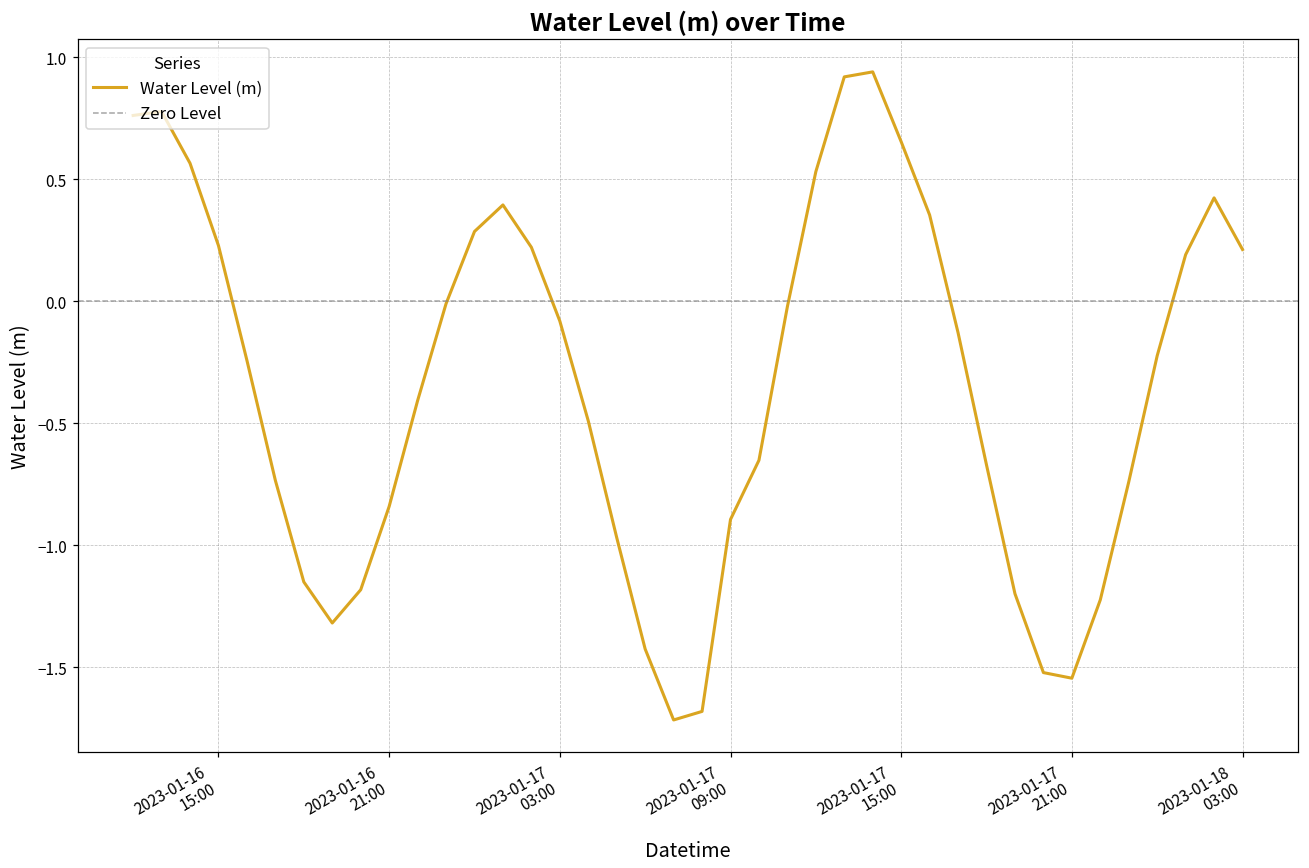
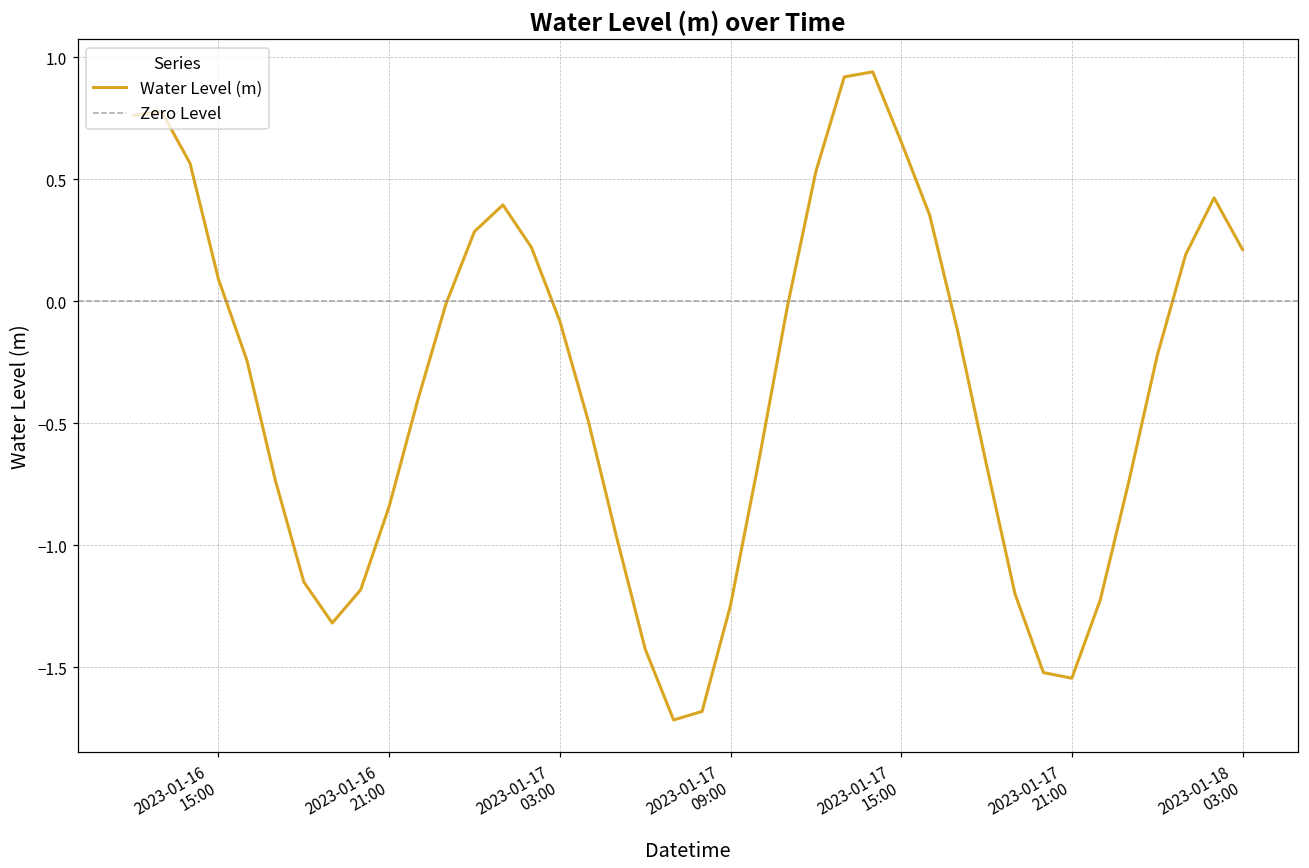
  {
-   "2023-01-16 15:00": 0.23,
+   "2023-01-16 15:00": 0.09,
    "2023-01-16 21:00": -0.84,
    "2023-01-17 03:00": -0.08,
-   "2023-01-17 09:00": -0.89,
+   "2023-01-17 09:00": -1.25,
    "2023-01-17 15:00": 0.65,
    "2023-01-17 21:00": -1.54,
    "2023-01-18 03:00": 0.21
  }
